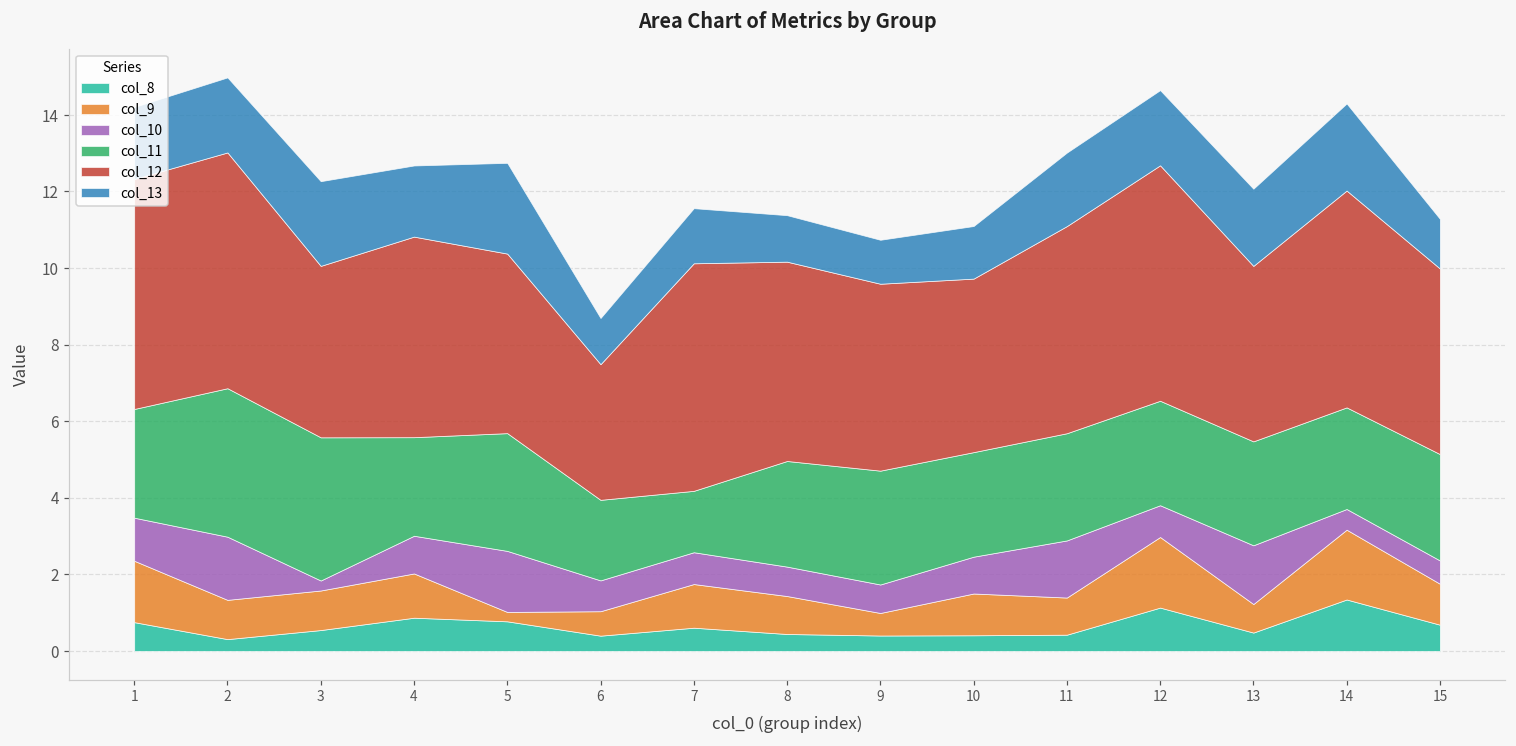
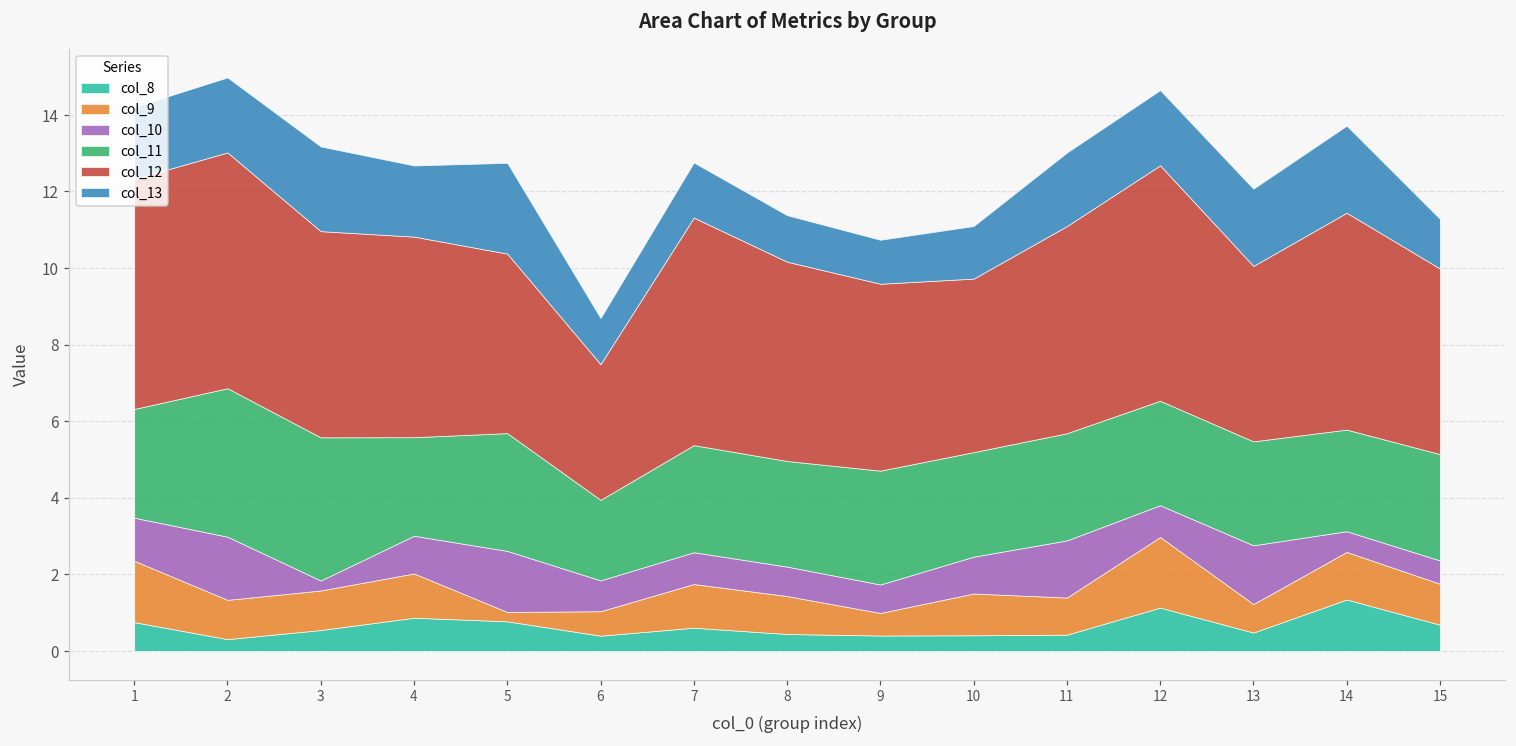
  {
    "col_9": {
      "1": 1.6,
      "2": 1.0,
      "3": 1.0,
      "4": 1.2,
      "5": 0.2,
      "6": 0.6,
      "7": 1.1,
      "8": 1.0,
      "9": 0.6,
      "10": 1.1,
      "11": 1.0,
      "12": 1.8,
      "13": 0.7,
-     "14": 1.8,
+     "14": 1.2,
      "15": 1.1
    },
    "col_10": {
      "1": 1.1,
      "2": 1.6,
      "3": 0.3,
      "4": 1.0,
      "5": 1.6,
      "6": 0.8,
      "7": 0.8,
      "8": 0.8,
      "9": 0.7,
      "10": 1.0,
      "11": 1.5,
      "12": 0.8,
      "13": 1.5,
      "14": 0.5,
      "15": 0.6
    },
    "col_11": {
      "1": 2.8,
      "2": 3.9,
      "3": 3.7,
      "4": 2.6,
      "5": 3.1,
      "6": 2.1,
-     "7": 1.6,
+     "7": 2.8,
      "8": 2.8,
      "9": 3.0,
      "10": 2.7,
      "11": 2.8,
      "12": 2.7,
      "13": 2.7,
      "14": 2.7,
      "15": 2.8
    },
    "col_12": {
      "2": 6.2,
-     "3": 4.5,
+     "3": 5.4,
      "4": 5.2,
      "5": 4.7,
      "6": 3.5,
      "7": 5.9,
      "8": 5.2,
      "9": 4.9,
      "10": 4.5,
      "11": 5.4,
      "12": 6.1,
      "13": 4.6,
      "14": 5.7,
      "15": 4.8
    },
    "col_13": {
      "2": 2.0,
      "3": 2.2,
      "4": 1.9,
      "5": 2.4,
      "6": 1.2,
      "7": 1.4,
      "8": 1.2,
      "9": 1.1,
      "10": 1.4,
      "11": 1.9,
      "12": 2.0,
      "13": 2.0,
      "14": 2.3,
      "15": 1.3
    }
  }
